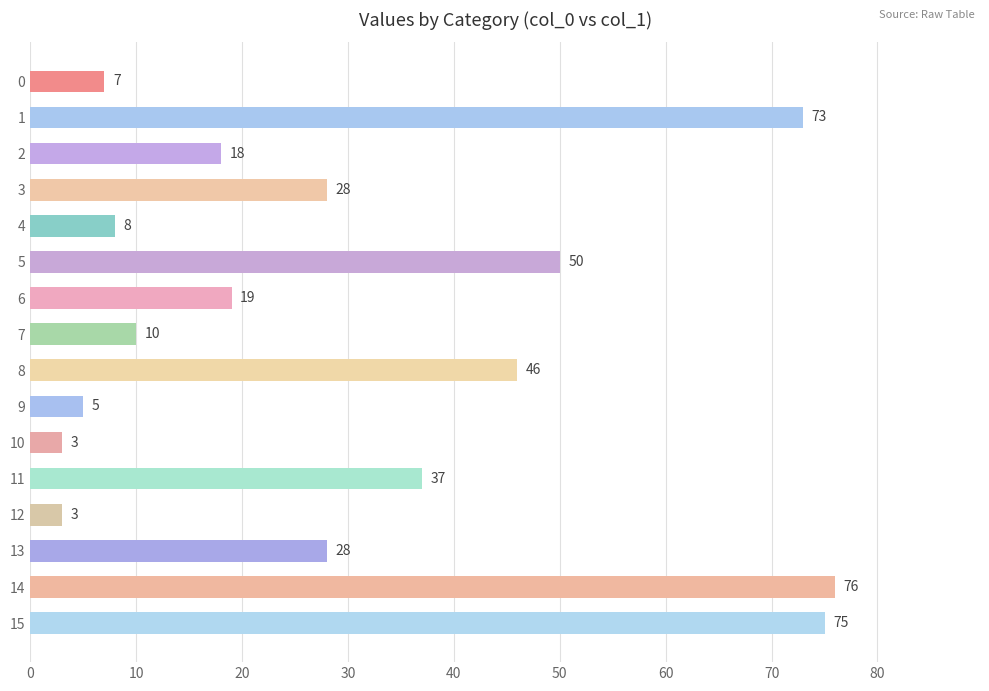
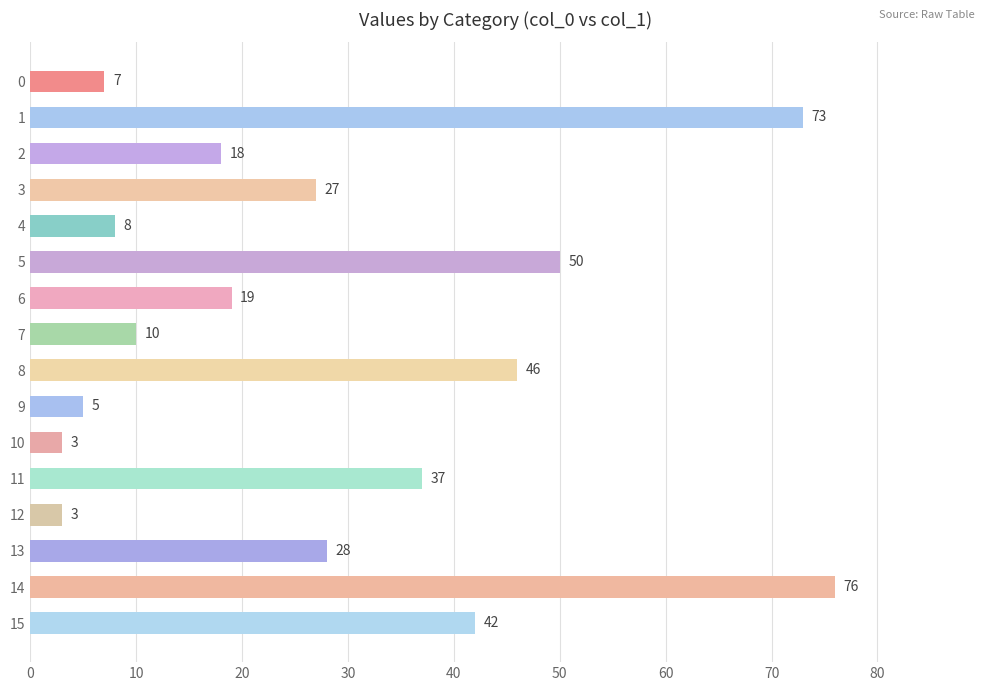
  {
    "0": 7,
    "1": 73,
    "2": 18,
-   "3": 28,
+   "3": 27,
    "4": 8,
    "5": 50,
    "6": 19,
    "7": 10,
    "8": 46,
    "9": 5,
    "10": 3,
    "11": 37,
    "12": 3,
    "13": 28,
    "14": 76,
-   "15": 75
+   "15": 42
  }
